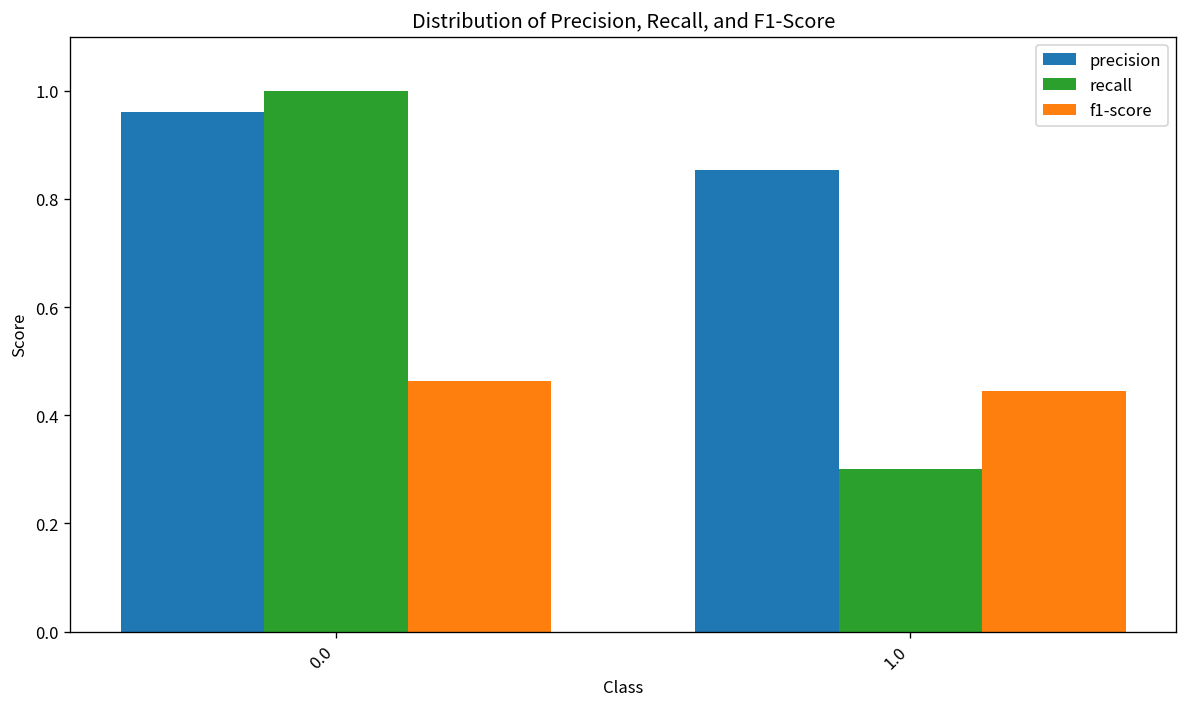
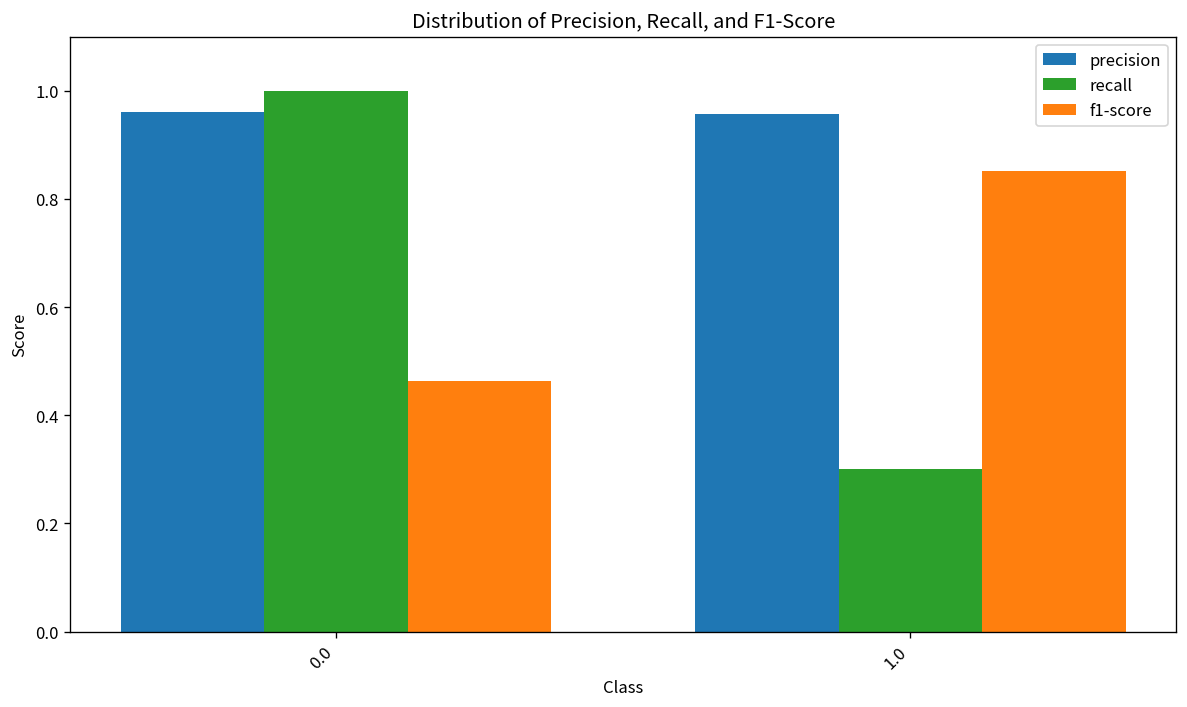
  {
    "precision": {
      "0.0": 0.96,
-     "1.0": 0.85
+     "1.0": 0.96
    },
    "recall": {
      "0.0": 1.00,
      "1.0": 0.30
    },
    "f1-score": {
      "0.0": 0.46,
-     "1.0": 0.44
+     "1.0": 0.85
    }
  }
